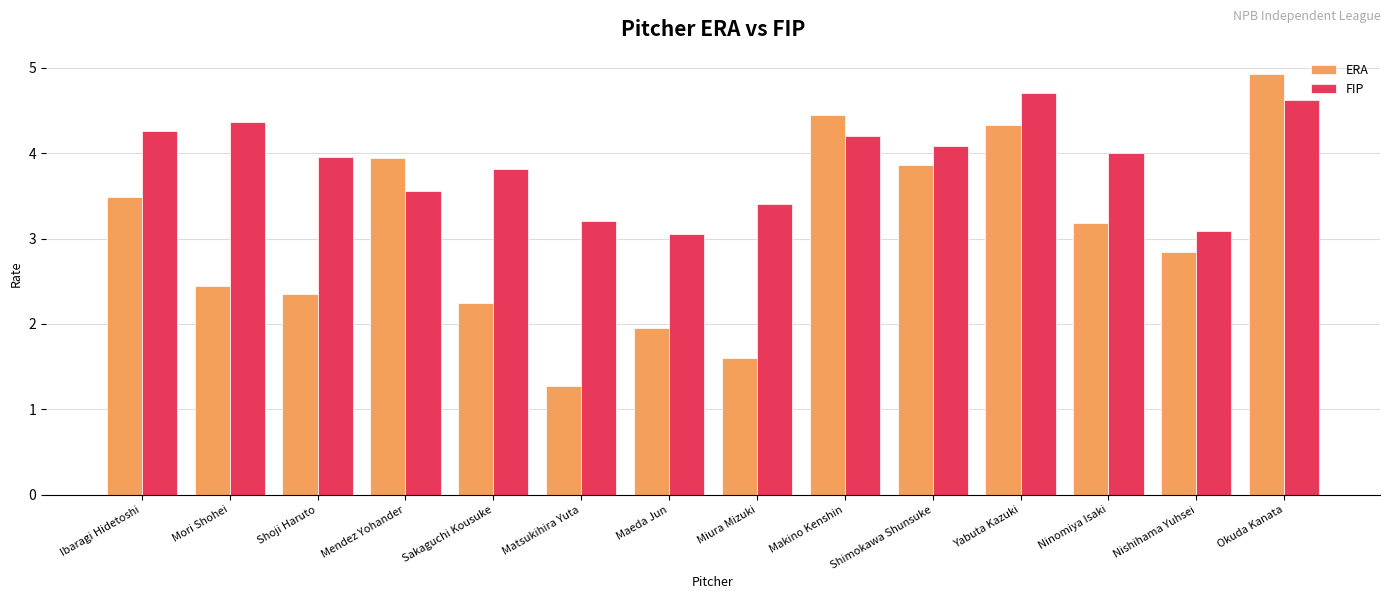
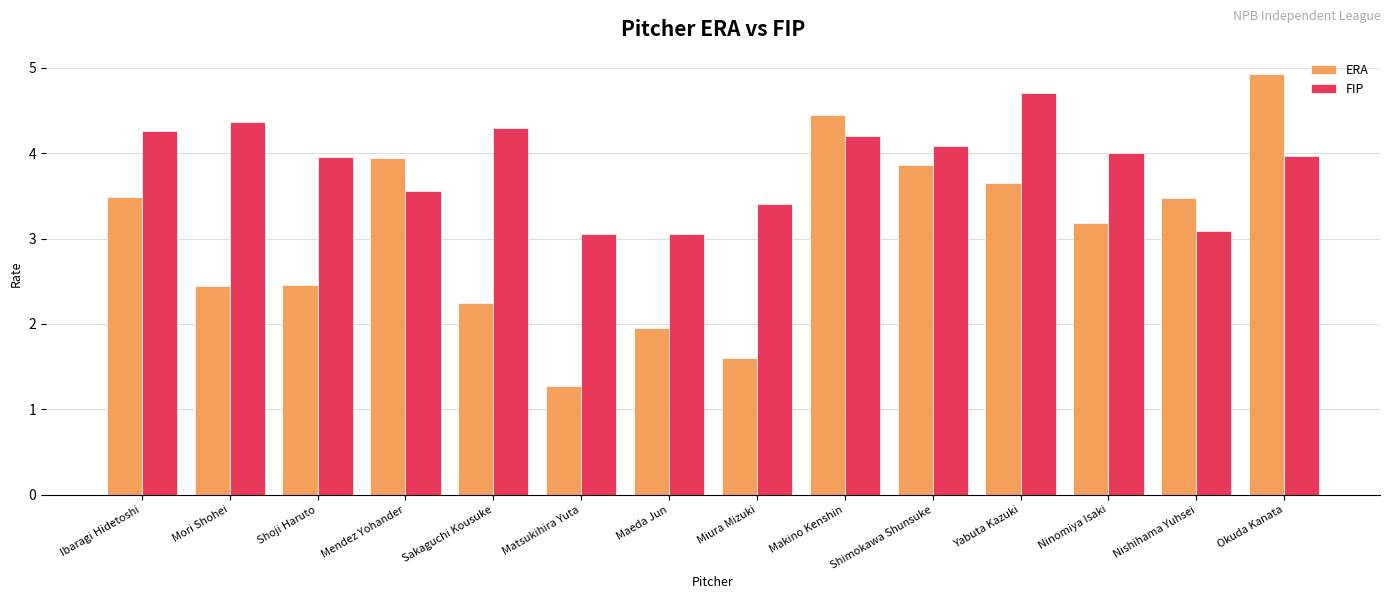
  {
    "ERA": {
      "Ibaragi Hidetoshi": 3.5,
      "Mori Shohei": 2.4,
-     "Shoji Haruto": 2.4,
+     "Shoji Haruto": 2.5,
      "Mendez Yohander": 3.9,
      "Sakaguchi Kousuke": 2.2,
      "Matsukihira Yuta": 1.3,
      "Maeda Jun": 2.0,
      "Miura Mizuki": 1.6,
      "Makino Kenshin": 4.5,
      "Shimokawa Shunsuke": 3.9,
-     "Yabuta Kazuki": 4.3,
+     "Yabuta Kazuki": 3.7,
      "Ninomiya Isaki": 3.2,
-     "Nishihama Yuhsei": 2.8,
+     "Nishihama Yuhsei": 3.5,
      "Okuda Kanata": 4.9
    },
    "FIP": {
      "Ibaragi Hidetoshi": 4.3,
      "Mori Shohei": 4.4,
      "Shoji Haruto": 4.0,
      "Mendez Yohander": 3.6,
-     "Sakaguchi Kousuke": 3.8,
-     "Matsukihira Yuta": 3.2,
+     "Sakaguchi Kousuke": 4.3,
+     "Matsukihira Yuta": 3.1,
      "Maeda Jun": 3.1,
      "Miura Mizuki": 3.4,
      "Makino Kenshin": 4.2,
      "Shimokawa Shunsuke": 4.1,
      "Yabuta Kazuki": 4.7,
      "Ninomiya Isaki": 4.0,
      "Nishihama Yuhsei": 3.1,
-     "Okuda Kanata": 4.6
+     "Okuda Kanata": 4.0
    }
  }
